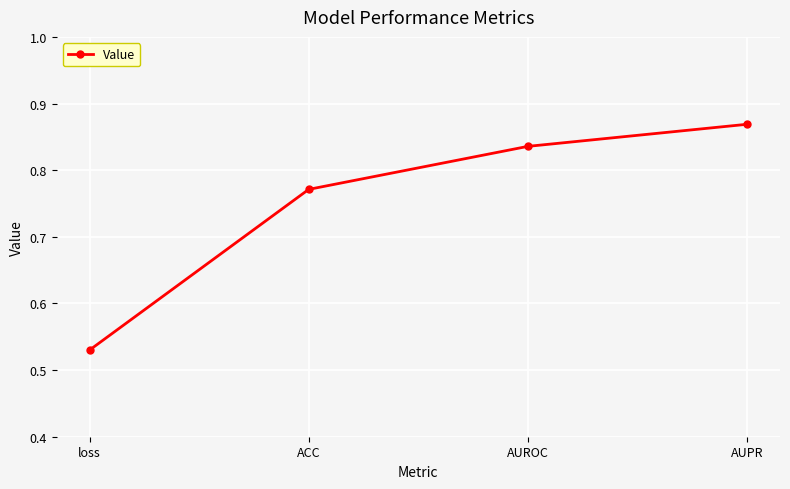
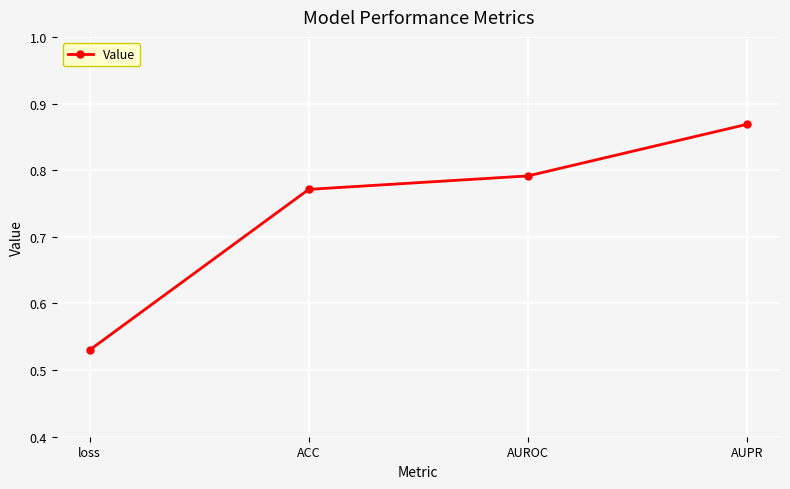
  {
    "loss": 0.53,
    "ACC": 0.77,
-   "AUROC": 0.84,
+   "AUROC": 0.79,
    "AUPR": 0.87
  }
